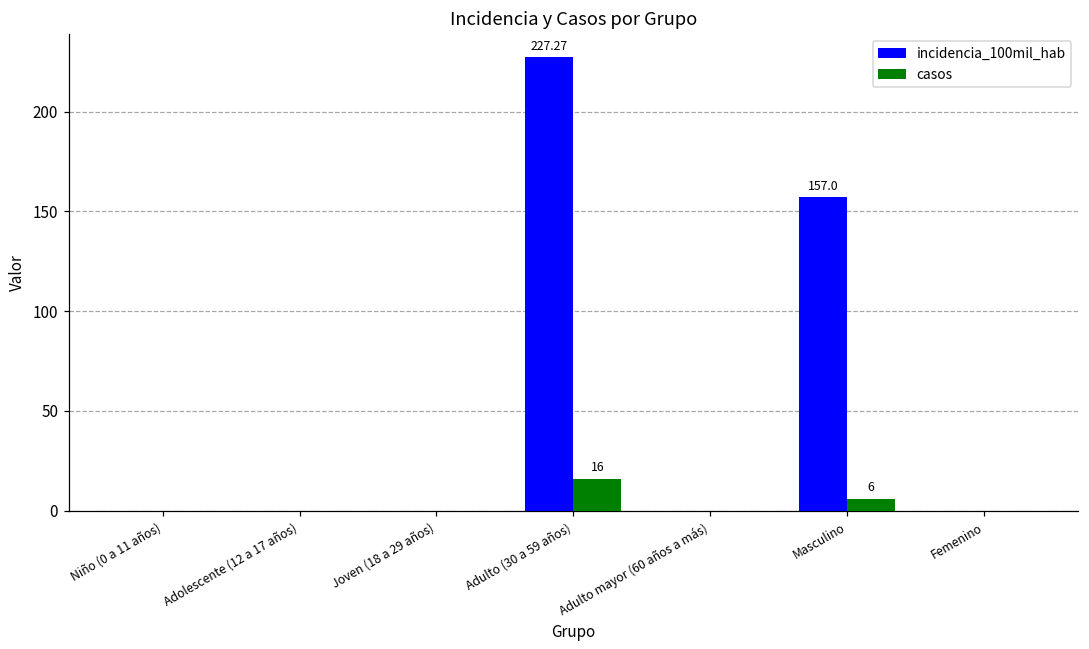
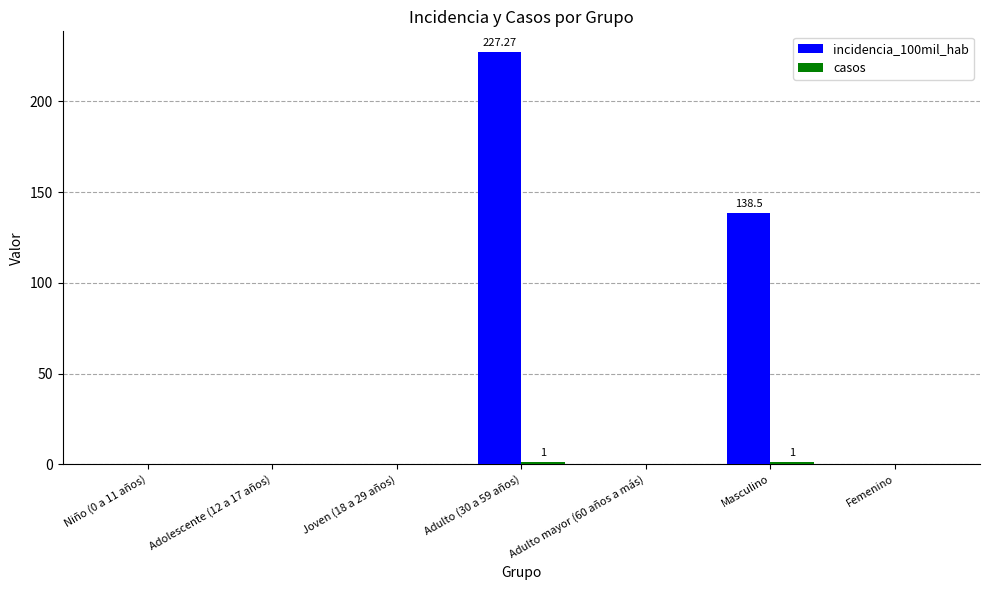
  {
    "incidencia_100mil_hab": {
      "Adulto (30 a 59 años)": 227.27,
-     "Masculino": 157.0
+     "Masculino": 138.5
    },
    "casos": {
-     "Adulto (30 a 59 años)": 16,
-     "Masculino": 6
+     "Adulto (30 a 59 años)": 1,
+     "Masculino": 1
    }
  }
